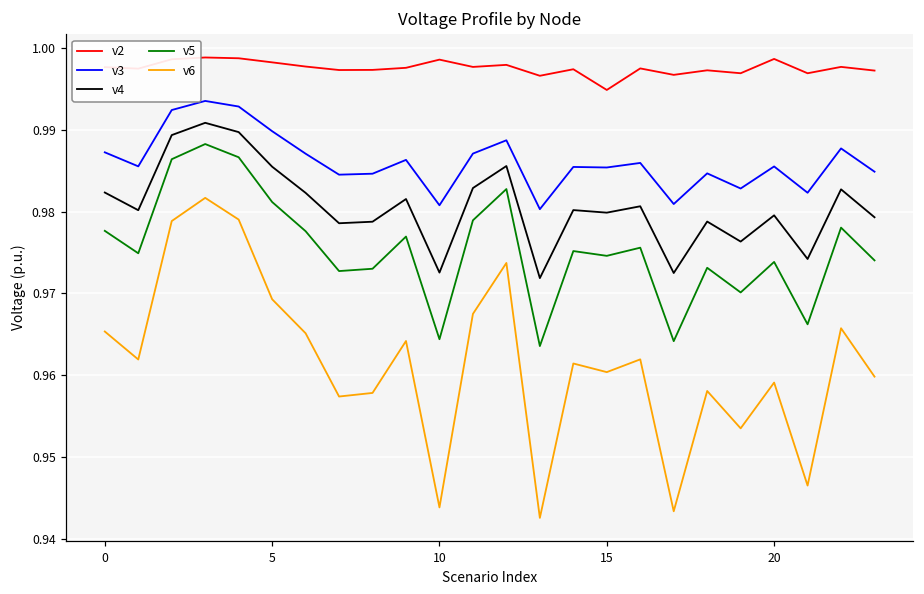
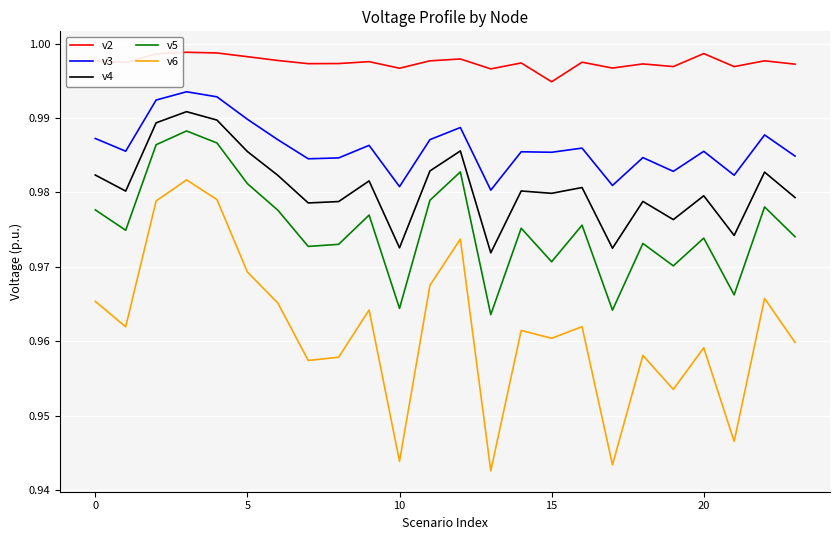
  {
    "v2": {
      "5": 0.998,
-     "10": 0.999,
+     "10": 0.997,
      "15": 0.995,
      "20": 0.999
    },
    "v3": {
      "0": 0.987,
      "5": 0.990,
      "10": 0.981,
      "15": 0.985,
      "20": 0.986
    },
    "v4": {
      "0": 0.982,
      "5": 0.985,
      "10": 0.973,
      "15": 0.980,
      "20": 0.980
    },
    "v5": {
      "0": 0.978,
      "5": 0.981,
      "10": 0.964,
-     "15": 0.975,
+     "15": 0.971,
      "20": 0.974
    },
    "v6": {
      "0": 0.965,
      "5": 0.969,
      "10": 0.944,
      "15": 0.960,
      "20": 0.959
    }
  }
